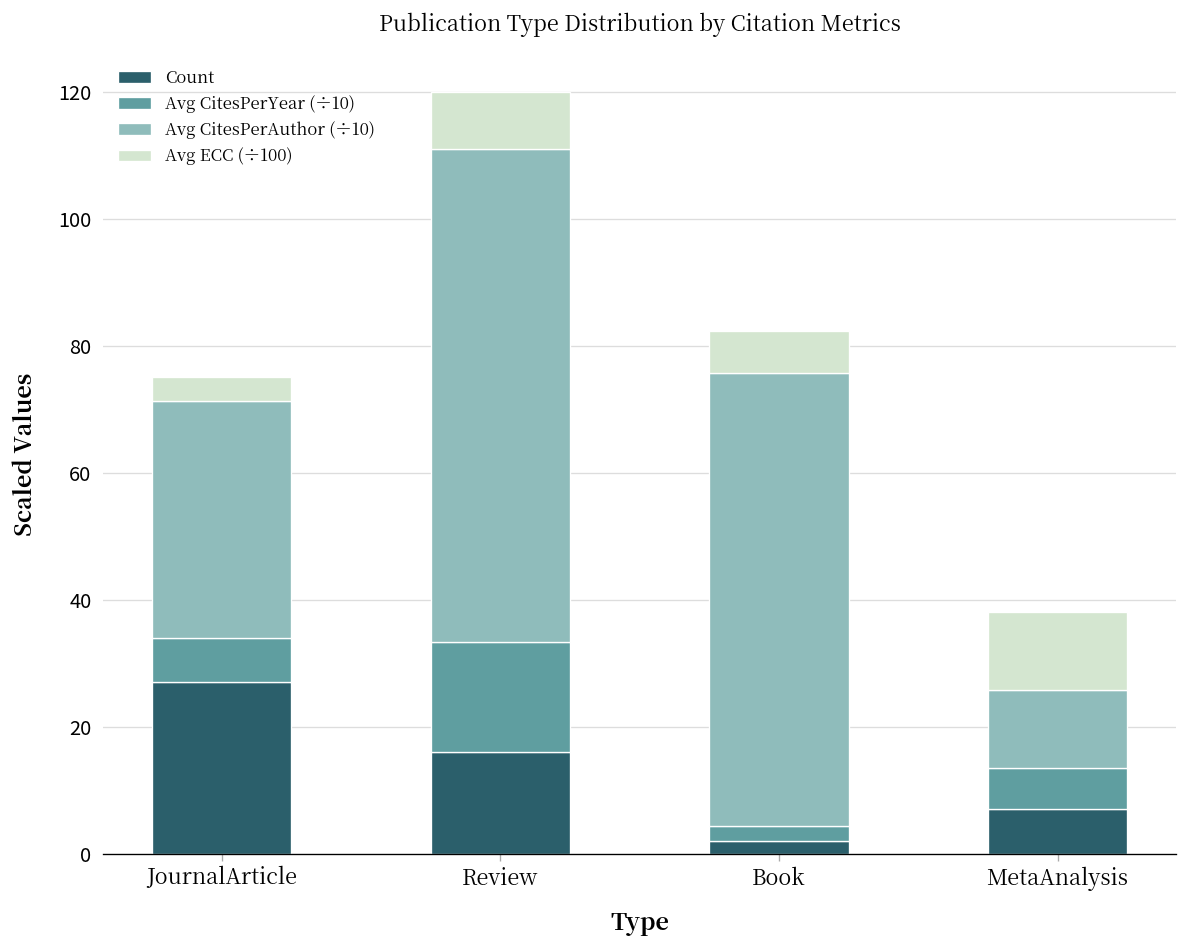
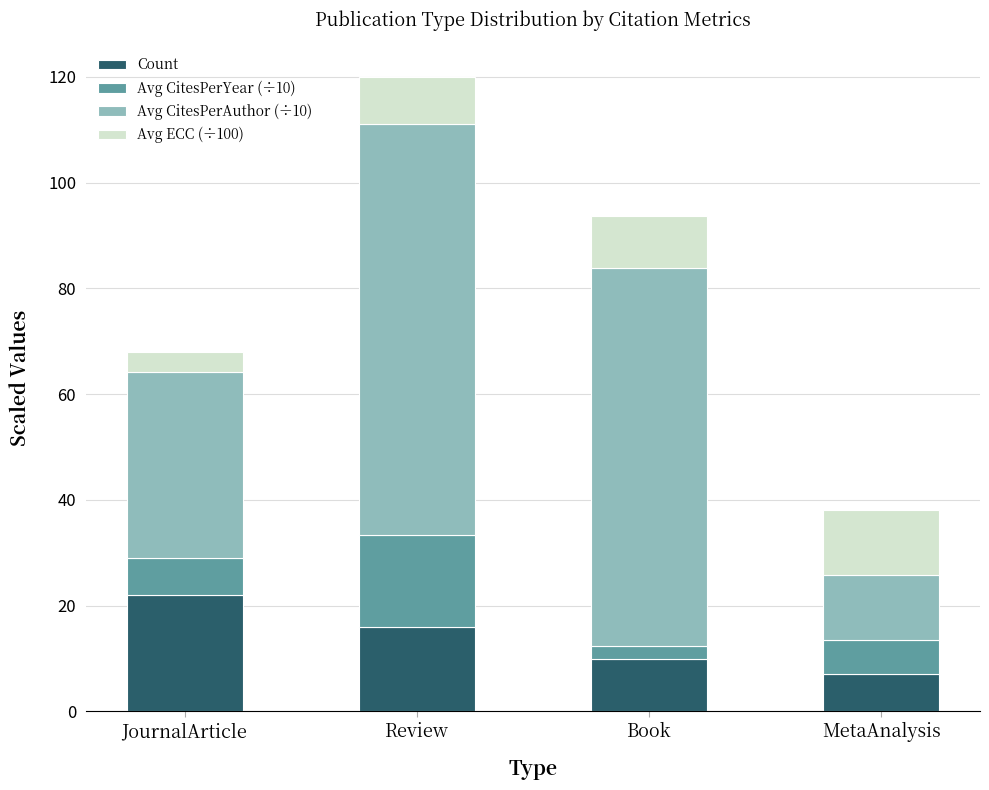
  {
    "Count": {
-     "JournalArticle": 27,
+     "JournalArticle": 22,
      "Review": 16,
-     "Book": 2,
+     "Book": 10,
      "MetaAnalysis": 7
    },
    "Avg CitesPerYear (÷10)": {
      "JournalArticle": 7,
      "Review": 17,
      "Book": 2,
      "MetaAnalysis": 7
    },
    "Avg CitesPerAuthor (÷10)": {
-     "JournalArticle": 37,
+     "JournalArticle": 35,
      "Review": 78,
      "Book": 71,
      "MetaAnalysis": 12
    },
    "Avg ECC (÷100)": {
      "JournalArticle": 4,
      "Review": 9,
-     "Book": 7,
+     "Book": 10,
      "MetaAnalysis": 12
    }
  }
